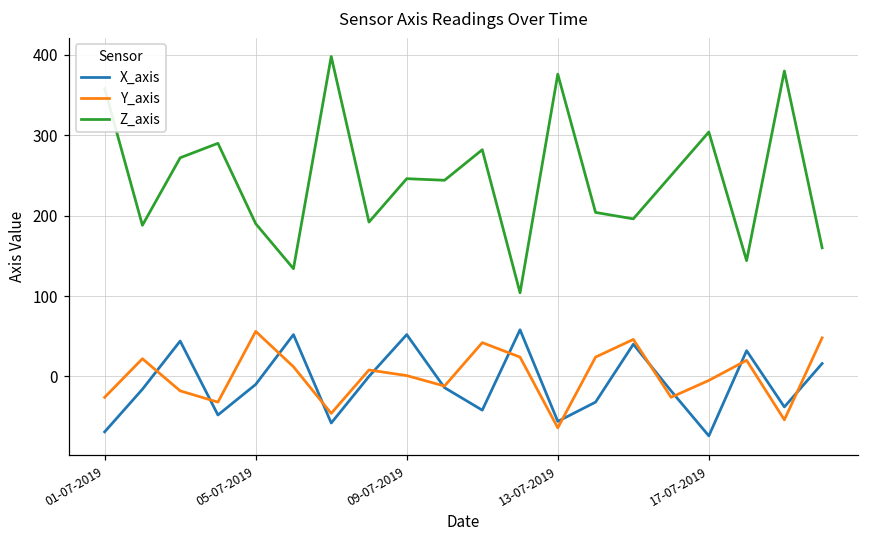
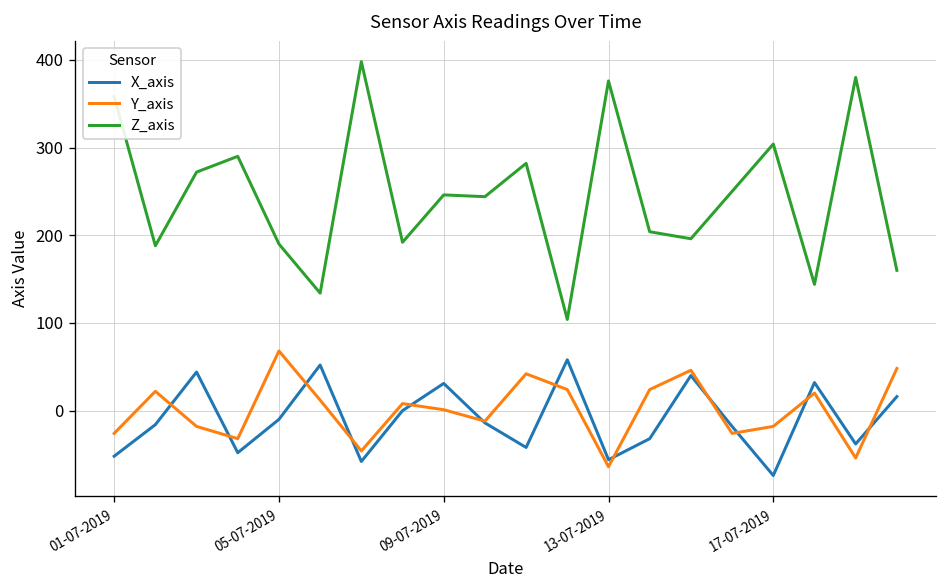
  {
    "X_axis": {
-     "01-07-2019": -70,
+     "01-07-2019": -50,
      "05-07-2019": -10,
-     "09-07-2019": 50,
+     "09-07-2019": 30,
      "13-07-2019": -60,
      "17-07-2019": -70
    },
    "Y_axis": {
      "01-07-2019": -30,
-     "05-07-2019": 60,
+     "05-07-2019": 70,
      "09-07-2019": 0,
      "13-07-2019": -60,
-     "17-07-2019": -10
+     "17-07-2019": -20
    },
    "Z_axis": {
      "05-07-2019": 190,
      "09-07-2019": 250,
      "13-07-2019": 380,
      "17-07-2019": 300
    }
  }
